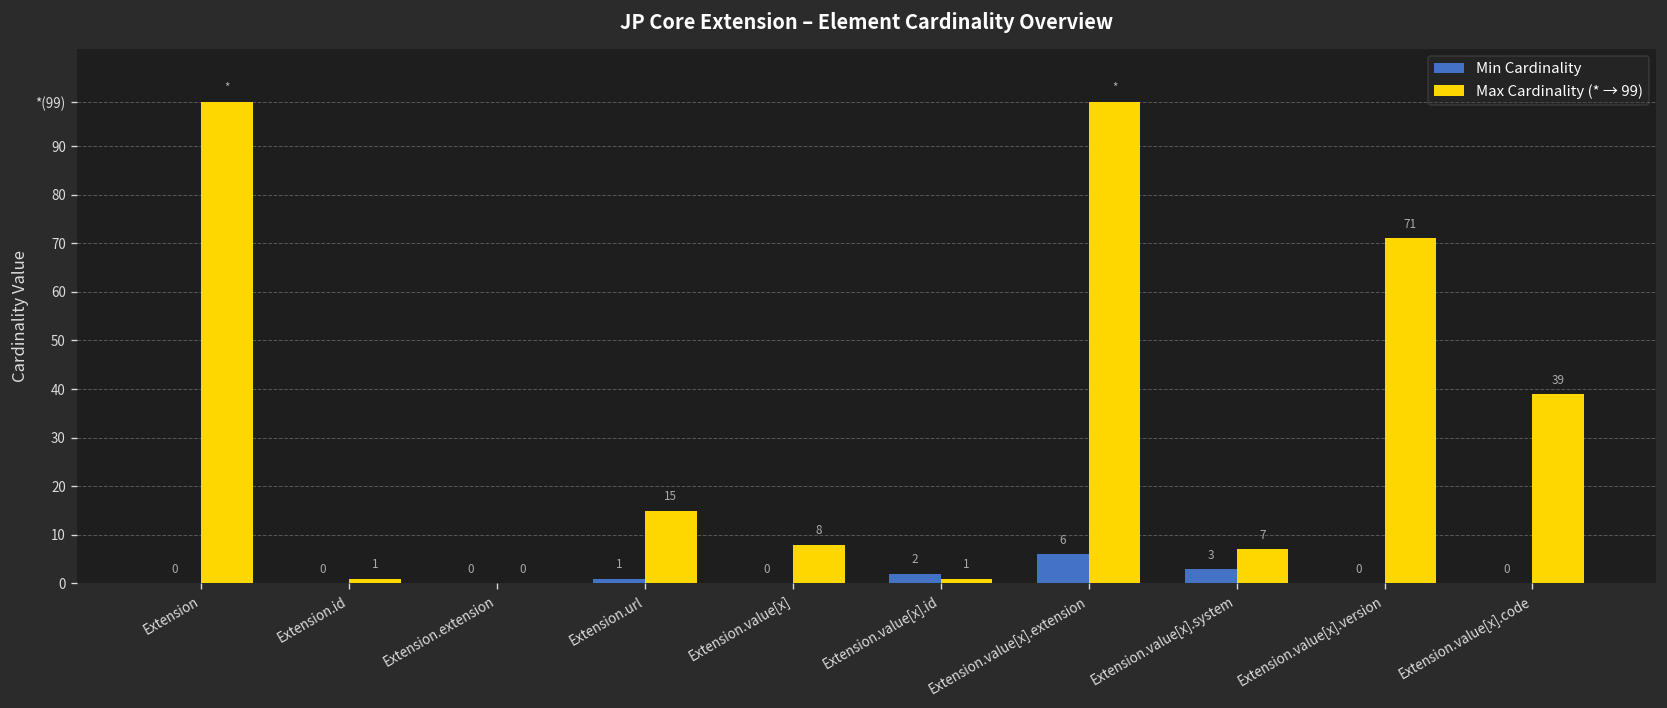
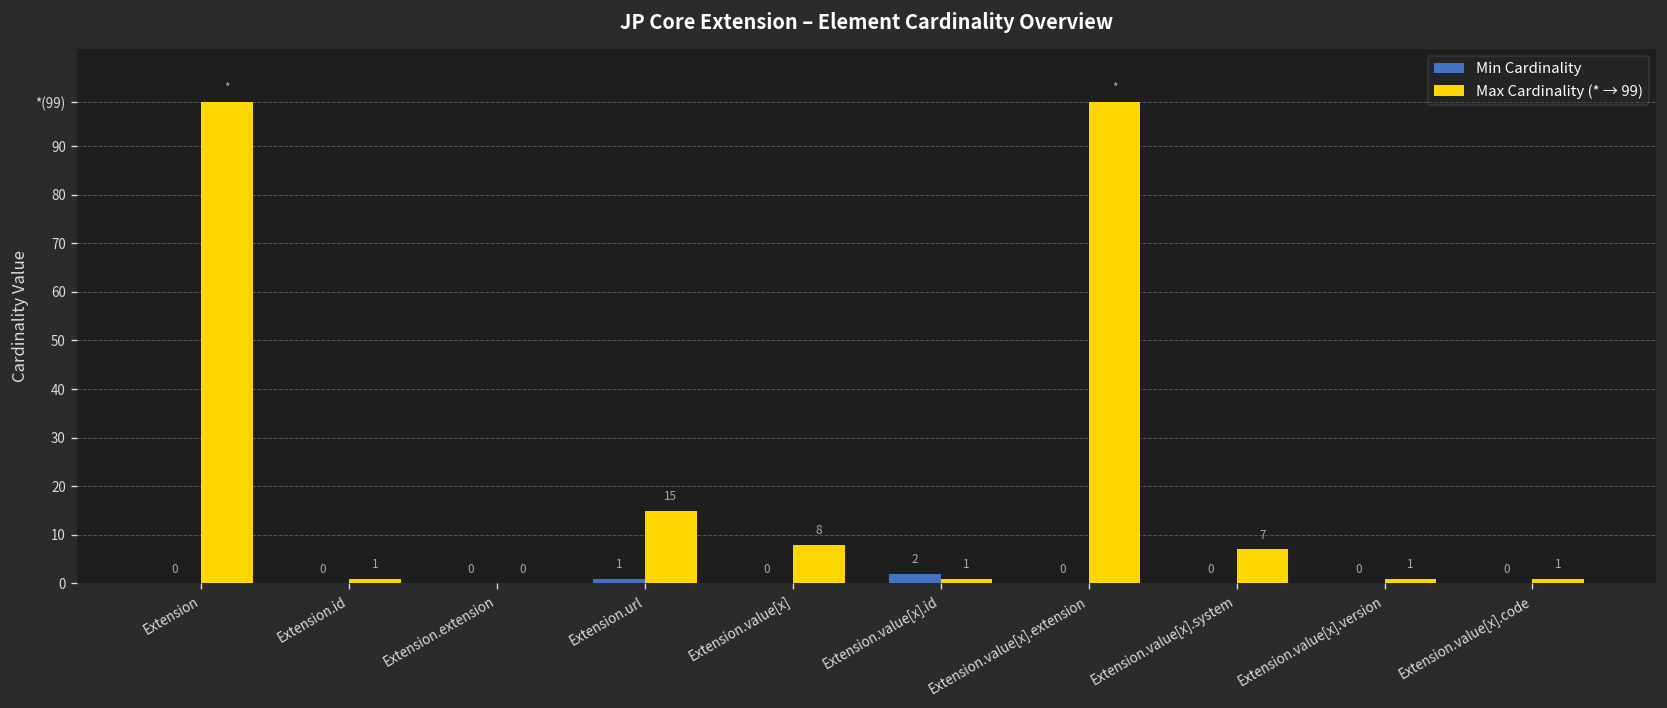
  {
    "Min Cardinality": {
      "Extension": 0,
      "Extension.id": 0,
      "Extension.extension": 0,
      "Extension.url": 1,
      "Extension.value[x]": 0,
      "Extension.value[x].id": 2,
-     "Extension.value[x].extension": 6,
-     "Extension.value[x].system": 3,
+     "Extension.value[x].extension": 0,
+     "Extension.value[x].system": 0,
      "Extension.value[x].version": 0,
      "Extension.value[x].code": 0
    },
    "Max Cardinality (* → 99)": {
      "Extension.id": 1,
      "Extension.extension": 0,
      "Extension.url": 15,
      "Extension.value[x]": 8,
      "Extension.value[x].id": 1,
      "Extension.value[x].system": 7,
-     "Extension.value[x].version": 71,
-     "Extension.value[x].code": 39
+     "Extension.value[x].version": 1,
+     "Extension.value[x].code": 1
    }
  }
